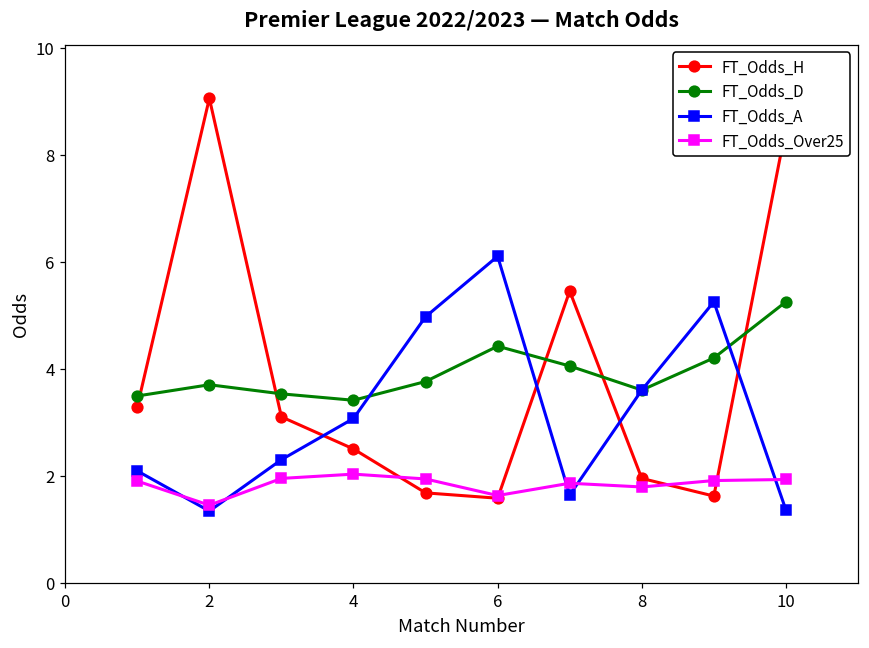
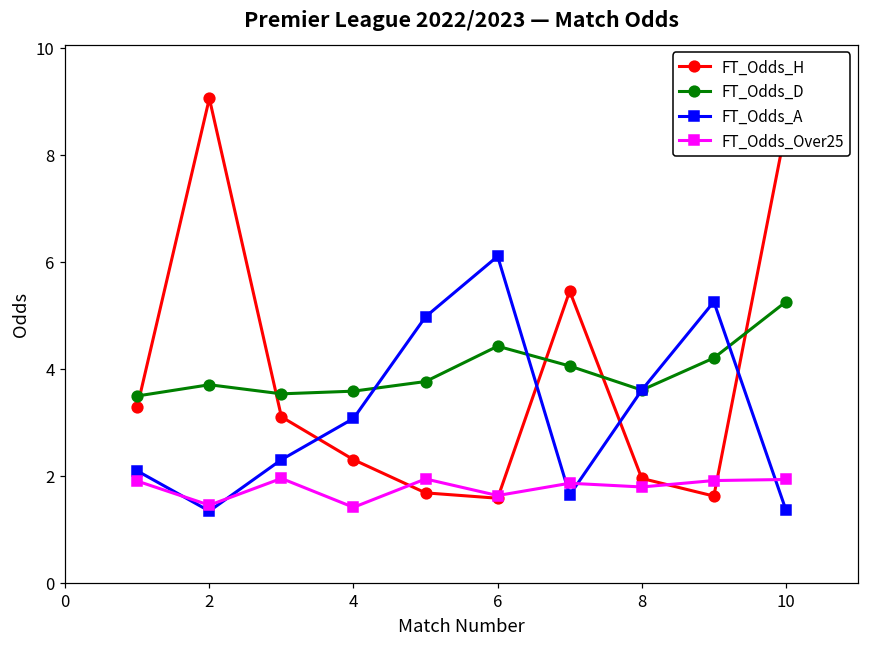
  {
    "FT_Odds_H": {
      "2": 9.1,
-     "4": 2.5,
+     "4": 2.3,
      "8": 2.0
    },
    "FT_Odds_D": {
      "2": 3.7,
-     "4": 3.4,
+     "4": 3.6,
      "6": 4.4,
      "10": 5.3
    },
    "FT_Odds_A": {
      "2": 1.3,
      "4": 3.1,
      "6": 6.1,
      "10": 1.4
    },
    "FT_Odds_Over25": {
      "2": 1.5,
-     "4": 2.0,
+     "4": 1.4,
      "8": 1.8,
      "10": 1.9
    }
  }
